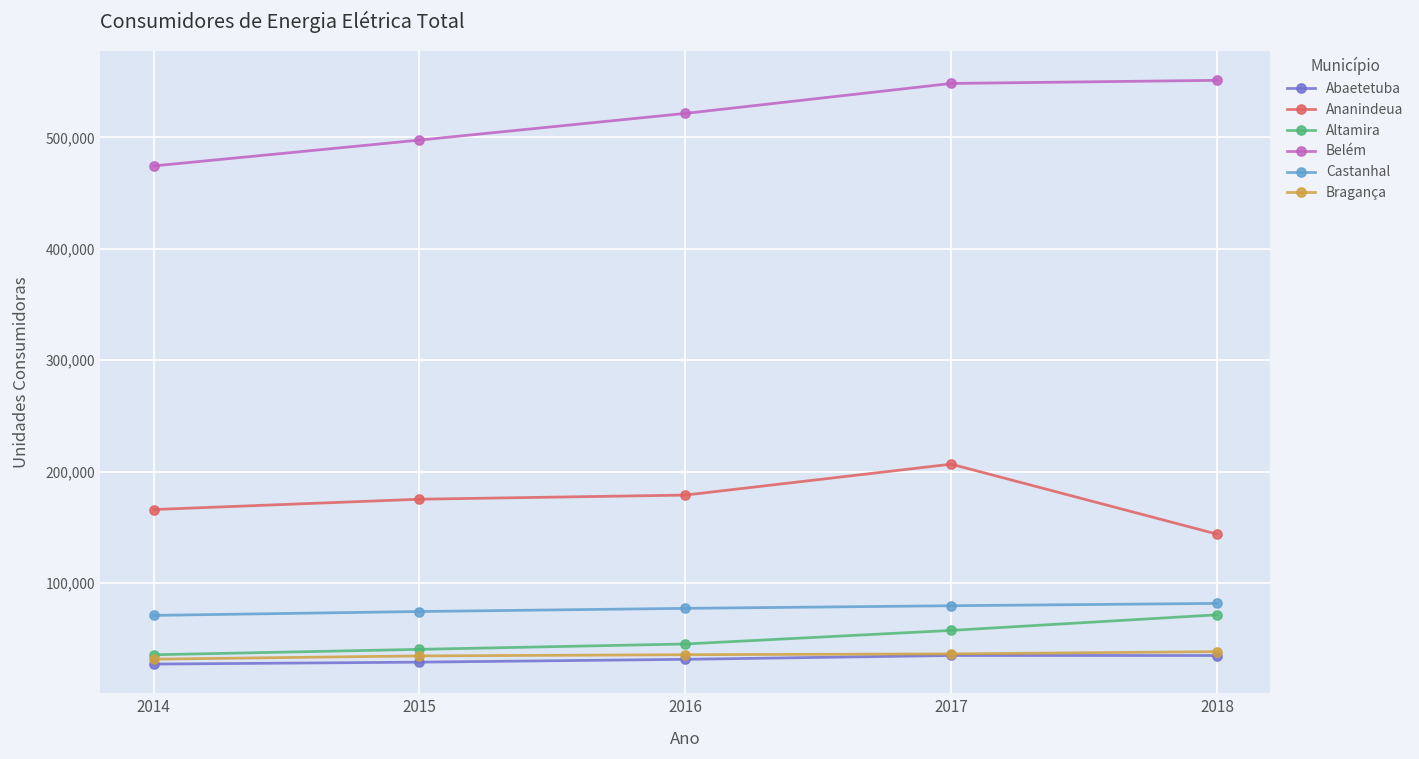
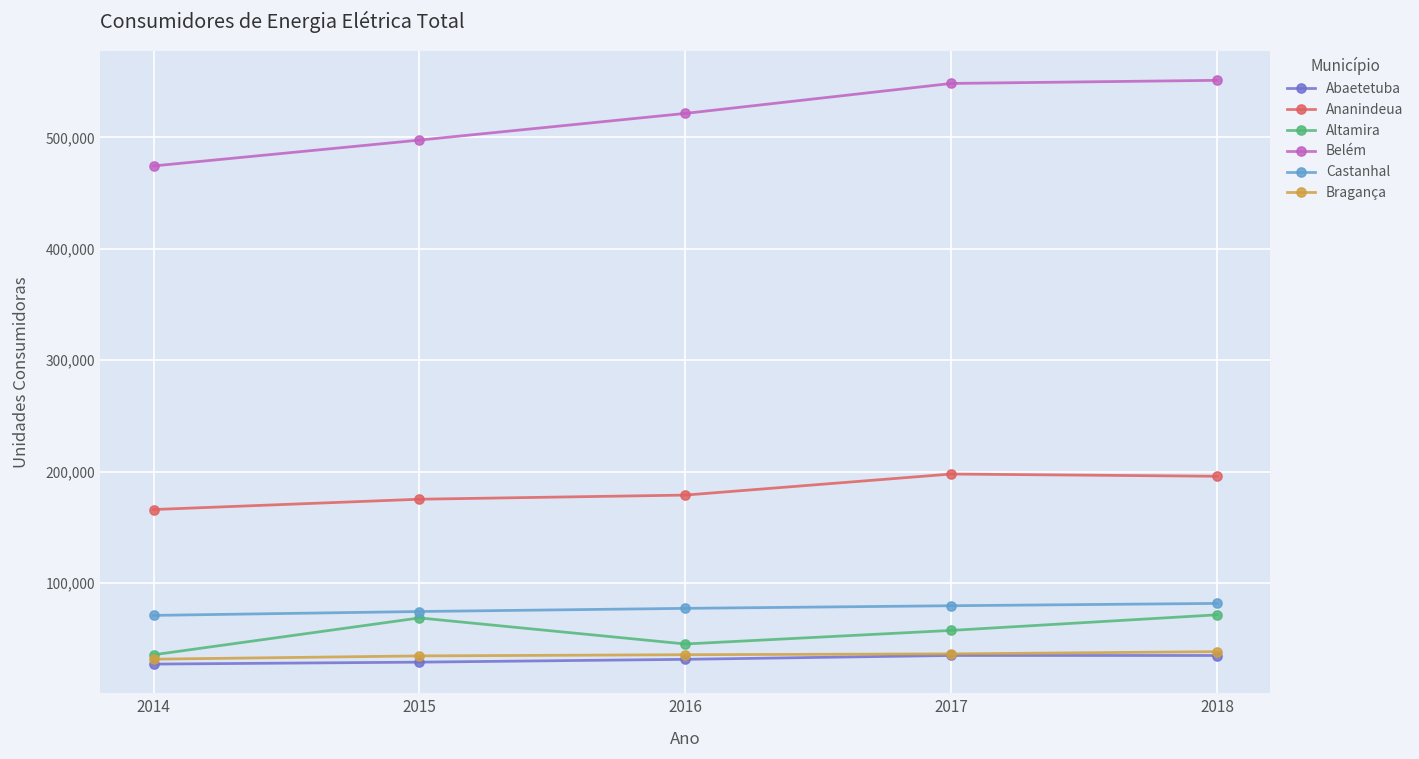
  {
    "Ananindeua": {
      "2014": "166,000",
      "2015": "175,000",
      "2016": "179,000",
-     "2017": "207,000",
-     "2018": "144,000"
+     "2017": "198,000",
+     "2018": "196,000"
    },
    "Altamira": {
      "2014": "36,000",
-     "2015": "41,000",
+     "2015": "69,000",
      "2016": "45,000",
      "2017": "58,000",
      "2018": "72,000"
    },
    "Belém": {
      "2014": "474,000",
      "2015": "498,000",
      "2016": "522,000",
      "2017": "548,000",
      "2018": "551,000"
    },
    "Bragança": {
      "2014": "32,000",
      "2015": "35,000",
      "2016": "36,000",
      "2018": "39,000"
    }
  }
